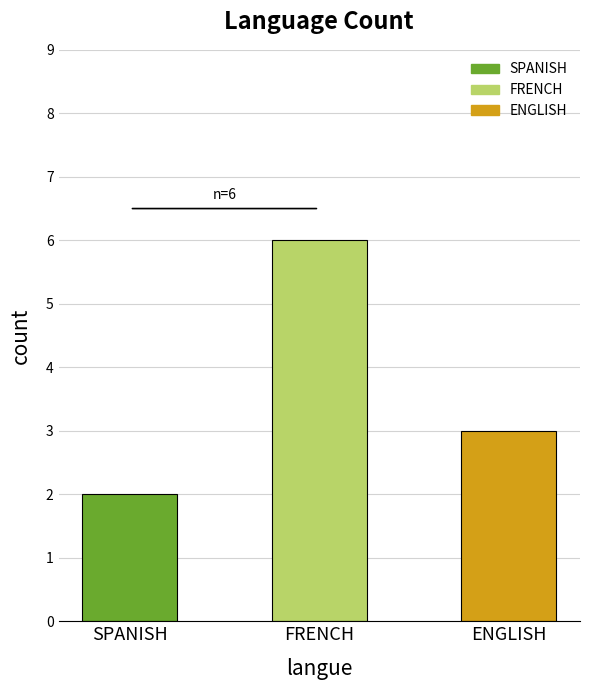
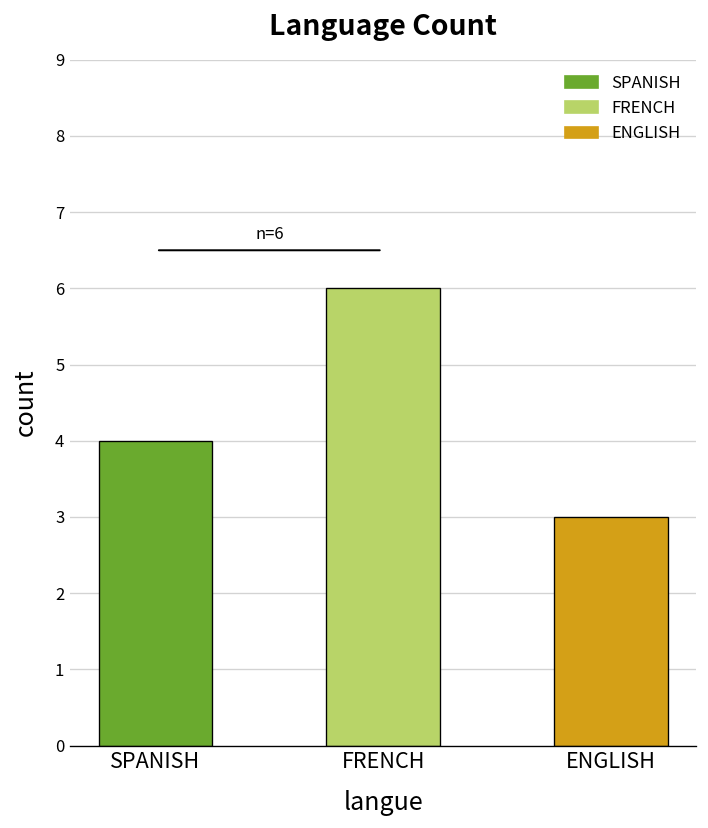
  {
-   "SPANISH": 2,
+   "SPANISH": 4,
    "FRENCH": 6,
    "ENGLISH": 3
  }
